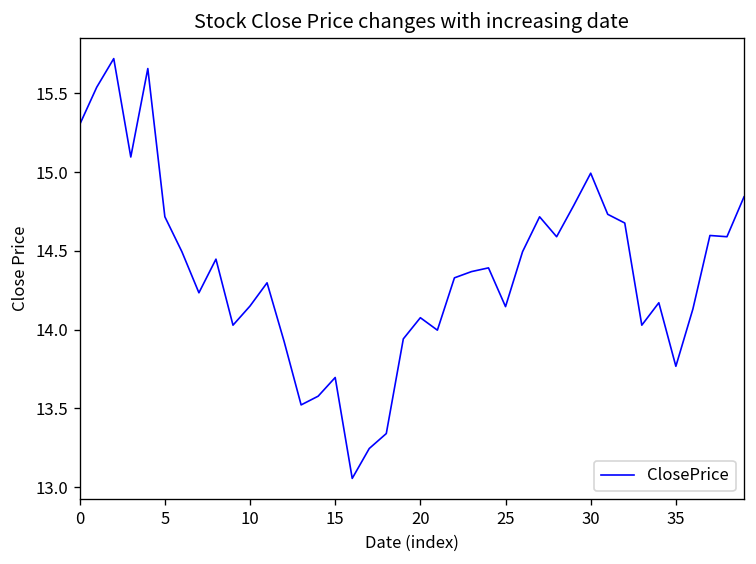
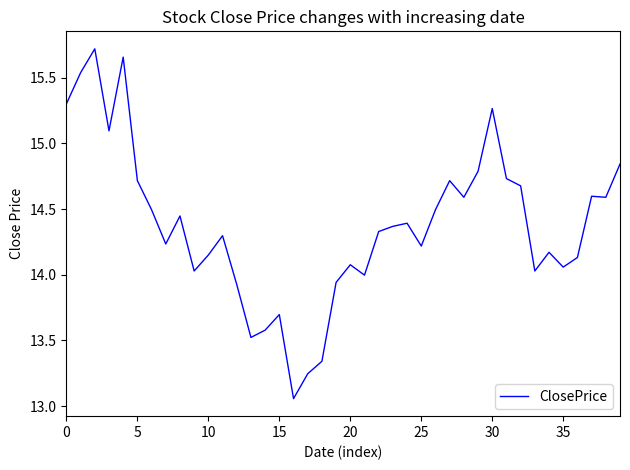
  {
    "0": 15.30,
    "5": 14.72,
    "10": 14.15,
    "15": 13.70,
    "20": 14.08,
-   "25": 14.15,
-   "30": 14.99,
-   "35": 13.77
+   "25": 14.22,
+   "30": 15.27,
+   "35": 14.06
  }
